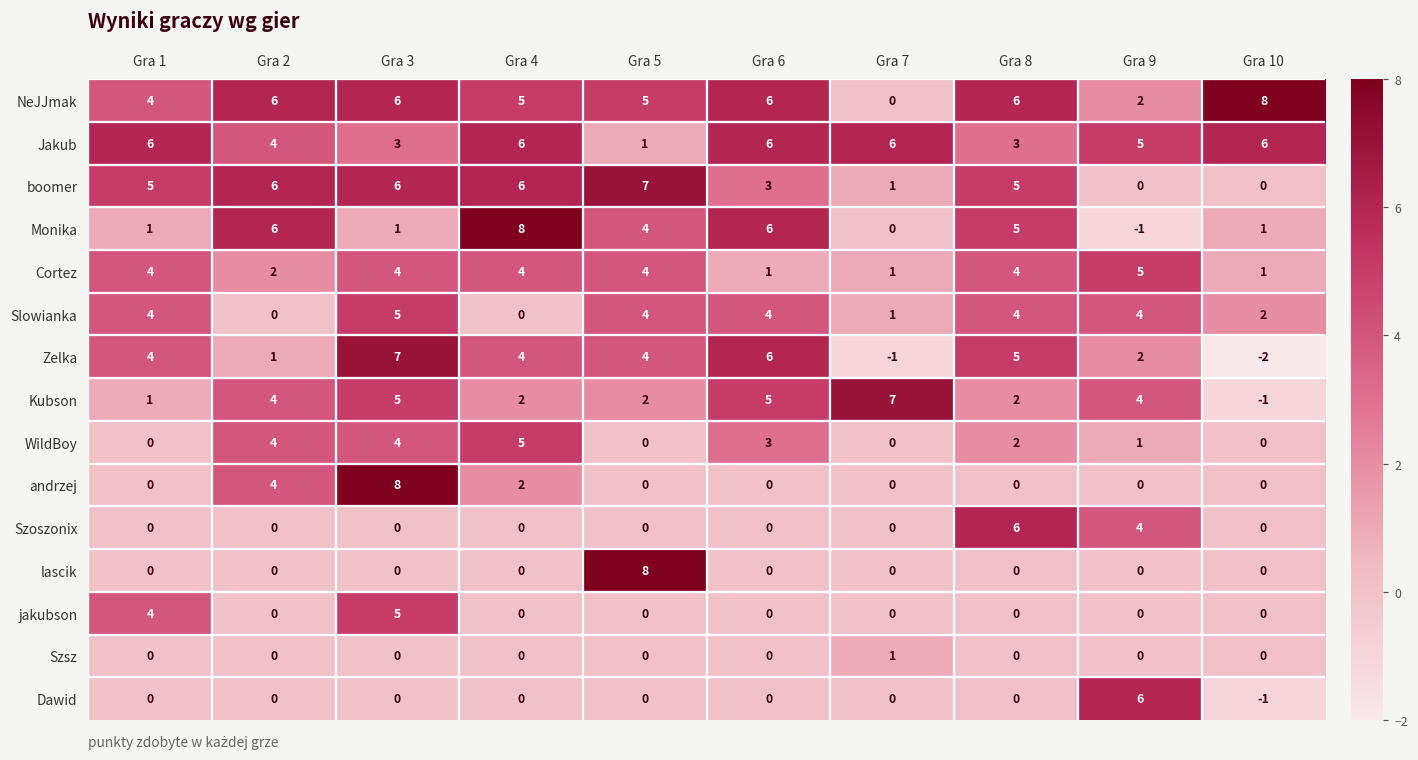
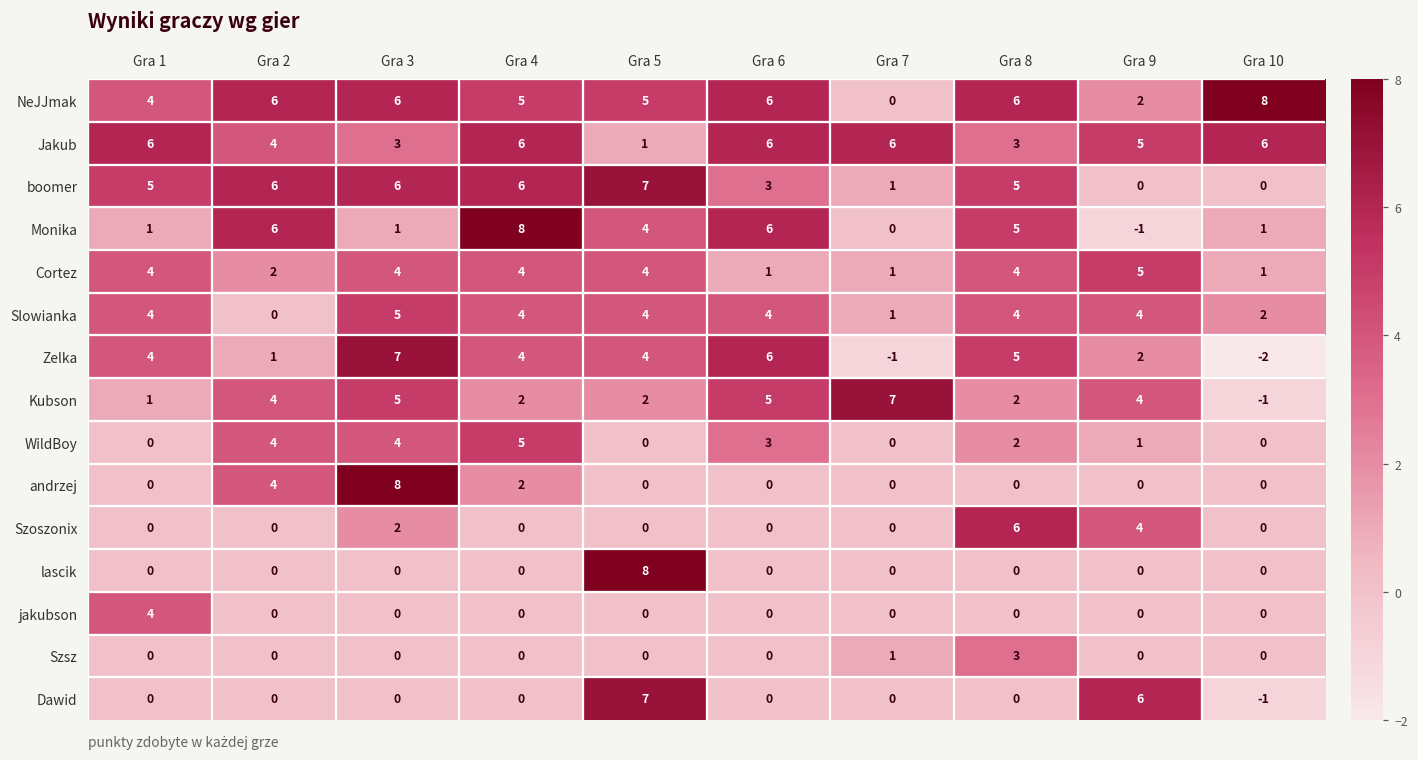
  {
    "NeJJmak": {
      "Gra 1": 4,
      "Gra 2": 6,
      "Gra 3": 6,
      "Gra 4": 5,
      "Gra 5": 5,
      "Gra 6": 6,
      "Gra 7": 0,
      "Gra 8": 6,
      "Gra 9": 2,
      "Gra 10": 8
    },
    "Jakub": {
      "Gra 1": 6,
      "Gra 2": 4,
      "Gra 3": 3,
      "Gra 4": 6,
      "Gra 5": 1,
      "Gra 6": 6,
      "Gra 7": 6,
      "Gra 8": 3,
      "Gra 9": 5,
      "Gra 10": 6
    },
    "boomer": {
      "Gra 1": 5,
      "Gra 2": 6,
      "Gra 3": 6,
      "Gra 4": 6,
      "Gra 5": 7,
      "Gra 6": 3,
      "Gra 7": 1,
      "Gra 8": 5,
      "Gra 9": 0,
      "Gra 10": 0
    },
    "Monika": {
      "Gra 1": 1,
      "Gra 2": 6,
      "Gra 3": 1,
      "Gra 4": 8,
      "Gra 5": 4,
      "Gra 6": 6,
      "Gra 7": 0,
      "Gra 8": 5,
      "Gra 9": -1,
      "Gra 10": 1
    },
    "Cortez": {
      "Gra 1": 4,
      "Gra 2": 2,
      "Gra 3": 4,
      "Gra 4": 4,
      "Gra 5": 4,
      "Gra 6": 1,
      "Gra 7": 1,
      "Gra 8": 4,
      "Gra 9": 5,
      "Gra 10": 1
    },
    "Slowianka": {
      "Gra 1": 4,
      "Gra 2": 0,
      "Gra 3": 5,
-     "Gra 4": 0,
+     "Gra 4": 4,
      "Gra 5": 4,
      "Gra 6": 4,
      "Gra 7": 1,
      "Gra 8": 4,
      "Gra 9": 4,
      "Gra 10": 2
    },
    "Zelka": {
      "Gra 1": 4,
      "Gra 2": 1,
      "Gra 3": 7,
      "Gra 4": 4,
      "Gra 5": 4,
      "Gra 6": 6,
      "Gra 7": -1,
      "Gra 8": 5,
      "Gra 9": 2,
      "Gra 10": -2
    },
    "Kubson": {
      "Gra 1": 1,
      "Gra 2": 4,
      "Gra 3": 5,
      "Gra 4": 2,
      "Gra 5": 2,
      "Gra 6": 5,
      "Gra 7": 7,
      "Gra 8": 2,
      "Gra 9": 4,
      "Gra 10": -1
    },
    "WildBoy": {
      "Gra 1": 0,
      "Gra 2": 4,
      "Gra 3": 4,
      "Gra 4": 5,
      "Gra 5": 0,
      "Gra 6": 3,
      "Gra 7": 0,
      "Gra 8": 2,
      "Gra 9": 1,
      "Gra 10": 0
    },
    "andrzej": {
      "Gra 1": 0,
      "Gra 2": 4,
      "Gra 3": 8,
      "Gra 4": 2,
      "Gra 5": 0,
      "Gra 6": 0,
      "Gra 7": 0,
      "Gra 8": 0,
      "Gra 9": 0,
      "Gra 10": 0
    },
    "Szoszonix": {
      "Gra 1": 0,
      "Gra 2": 0,
-     "Gra 3": 0,
+     "Gra 3": 2,
      "Gra 4": 0,
      "Gra 5": 0,
      "Gra 6": 0,
      "Gra 7": 0,
      "Gra 8": 6,
      "Gra 9": 4,
      "Gra 10": 0
    },
    "lascik": {
      "Gra 1": 0,
      "Gra 2": 0,
      "Gra 3": 0,
      "Gra 4": 0,
      "Gra 5": 8,
      "Gra 6": 0,
      "Gra 7": 0,
      "Gra 8": 0,
      "Gra 9": 0,
      "Gra 10": 0
    },
    "jakubson": {
      "Gra 1": 4,
      "Gra 2": 0,
-     "Gra 3": 5,
+     "Gra 3": 0,
      "Gra 4": 0,
      "Gra 5": 0,
      "Gra 6": 0,
      "Gra 7": 0,
      "Gra 8": 0,
      "Gra 9": 0,
      "Gra 10": 0
    },
    "Szsz": {
      "Gra 1": 0,
      "Gra 2": 0,
      "Gra 3": 0,
      "Gra 4": 0,
      "Gra 5": 0,
      "Gra 6": 0,
      "Gra 7": 1,
-     "Gra 8": 0,
+     "Gra 8": 3,
      "Gra 9": 0,
      "Gra 10": 0
    },
    "Dawid": {
      "Gra 1": 0,
      "Gra 2": 0,
      "Gra 3": 0,
      "Gra 4": 0,
-     "Gra 5": 0,
+     "Gra 5": 7,
      "Gra 6": 0,
      "Gra 7": 0,
      "Gra 8": 0,
      "Gra 9": 6,
      "Gra 10": -1
    }
  }
